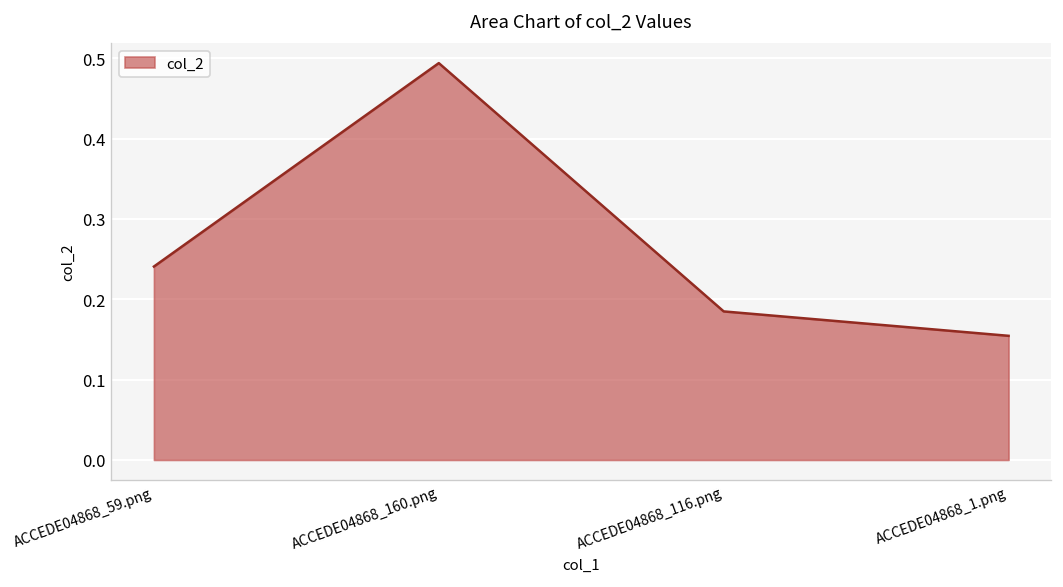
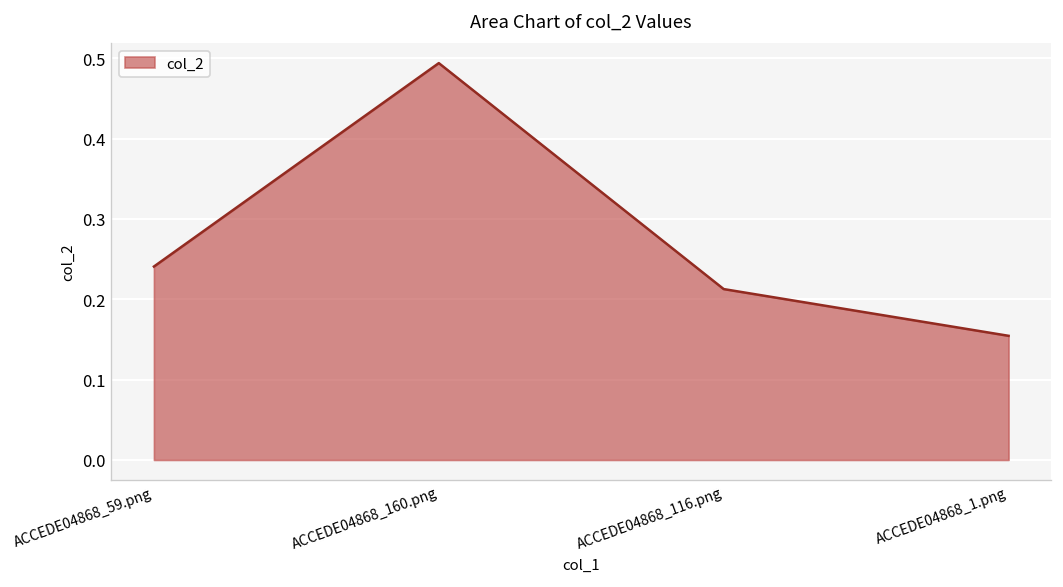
  {
    "ACCEDE04868_59.png": 0.24,
    "ACCEDE04868_160.png": 0.49,
-   "ACCEDE04868_116.png": 0.18,
+   "ACCEDE04868_116.png": 0.21,
    "ACCEDE04868_1.png": 0.15
  }
